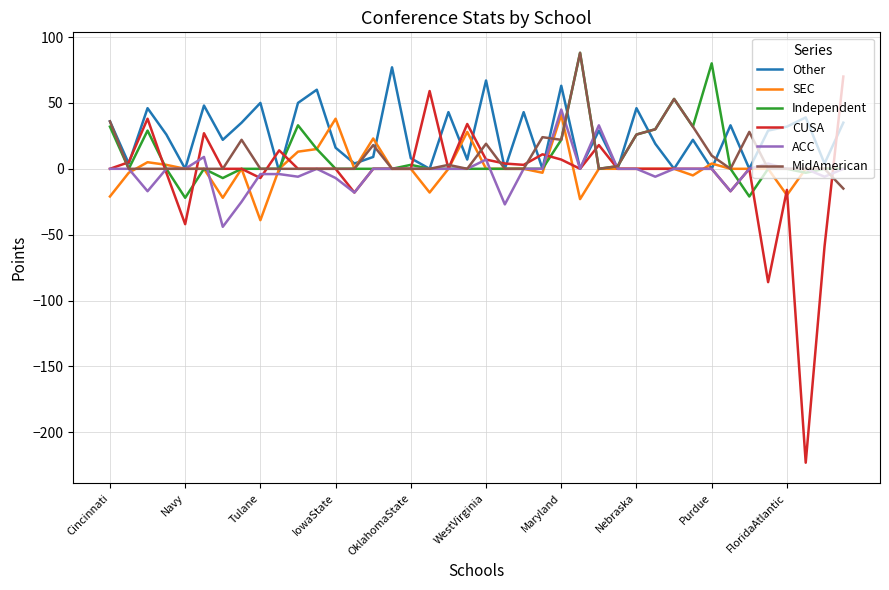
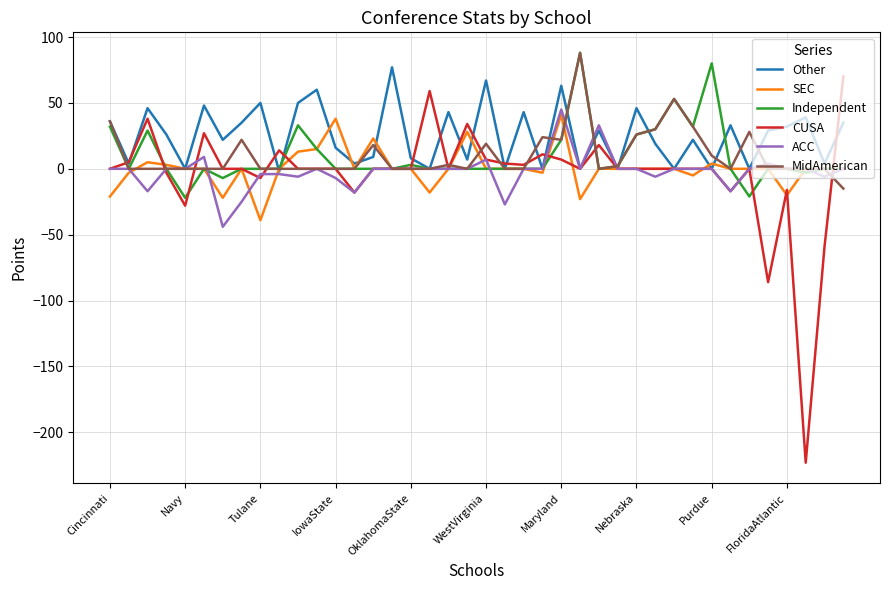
  {
    "Other": {
      "Tulane": 50,
      "IowaState": 16,
      "OklahomaState": 8,
      "WestVirginia": 67,
      "Maryland": 63,
      "Nebraska": 46
    },
    "SEC": {
      "Cincinnati": -21,
      "Tulane": -39,
      "IowaState": 38,
      "Maryland": 41,
      "Purdue": 4,
      "FloridaAtlantic": -20
    },
    "Independent": {
      "Cincinnati": 32,
      "Navy": -22,
      "OklahomaState": 3,
      "Purdue": 80
    },
    "CUSA": {
-     "Navy": -42,
+     "Navy": -28,
      "Tulane": -7,
      "Maryland": 7,
      "FloridaAtlantic": -16
    },
    "ACC": {
      "Tulane": -4,
      "IowaState": -7,
      "Maryland": 45
    },
    "MidAmerican": {
      "WestVirginia": 19,
      "Purdue": 10
    }
  }
